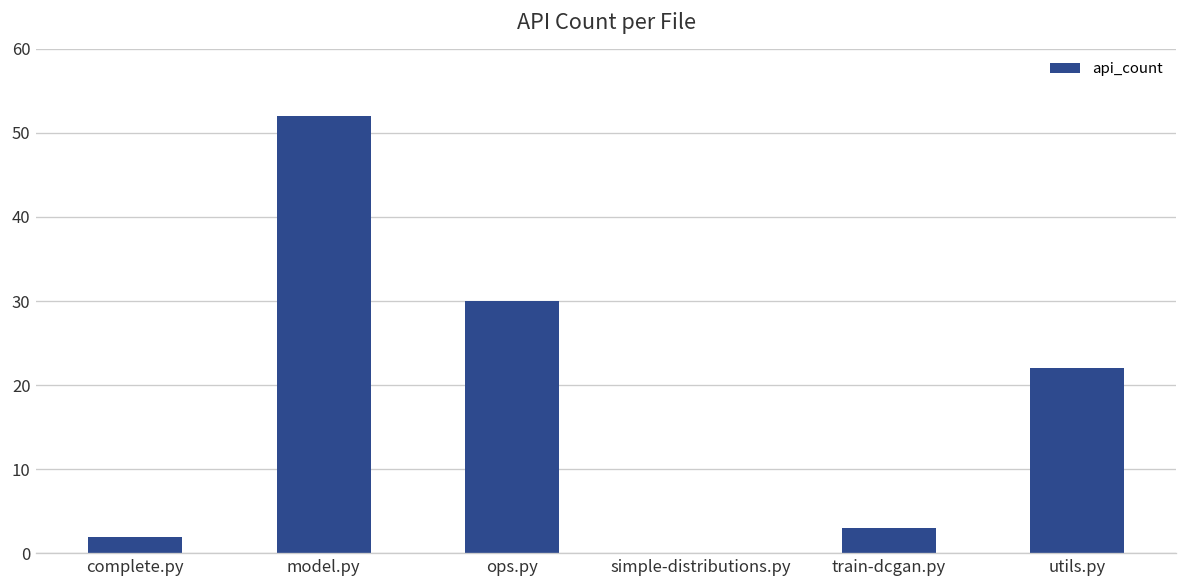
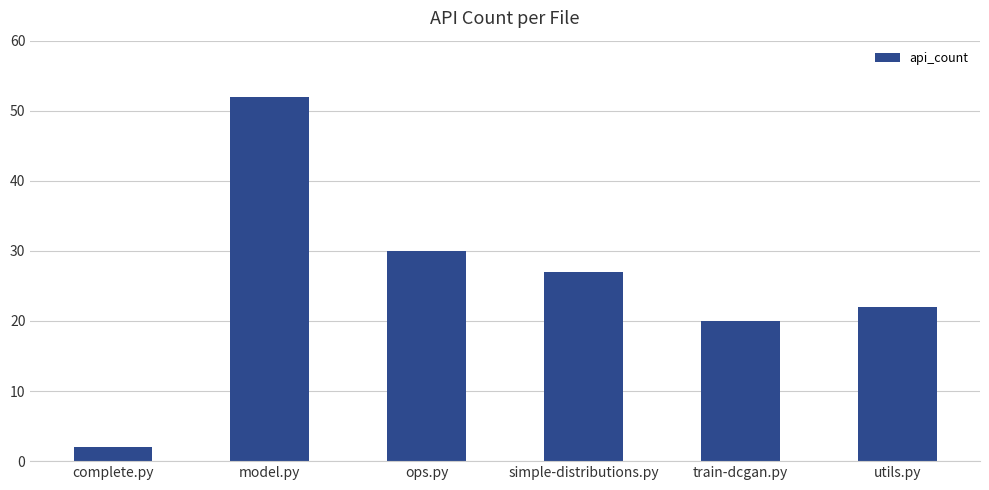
  {
    "complete.py": 2,
    "model.py": 52,
    "ops.py": 30,
-   "simple-distributions.py": 0,
-   "train-dcgan.py": 3,
+   "simple-distributions.py": 27,
+   "train-dcgan.py": 20,
    "utils.py": 22
  }
